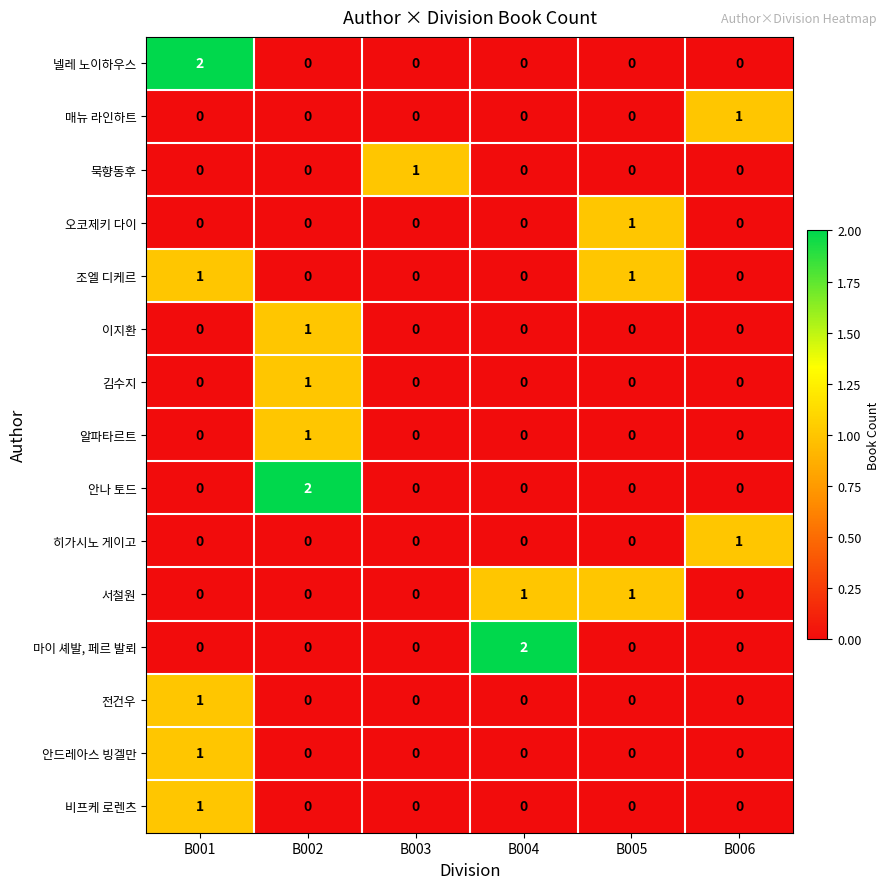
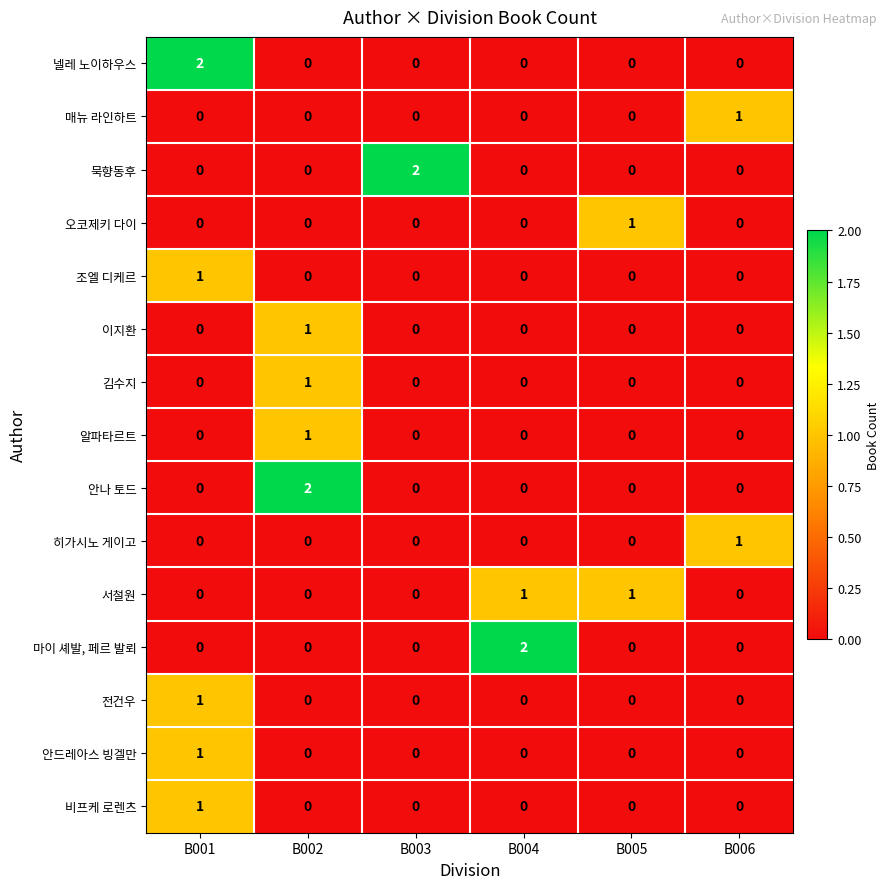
  {
    "넬레 노이하우스": {
      "B001": 2,
      "B002": 0,
      "B003": 0,
      "B004": 0,
      "B005": 0,
      "B006": 0
    },
    "매뉴 라인하트": {
      "B001": 0,
      "B002": 0,
      "B003": 0,
      "B004": 0,
      "B005": 0,
      "B006": 1
    },
    "묵향동후": {
      "B001": 0,
      "B002": 0,
-     "B003": 1,
+     "B003": 2,
      "B004": 0,
      "B005": 0,
      "B006": 0
    },
    "오코제키 다이": {
      "B001": 0,
      "B002": 0,
      "B003": 0,
      "B004": 0,
      "B005": 1,
      "B006": 0
    },
    "조엘 디케르": {
      "B001": 1,
      "B002": 0,
      "B003": 0,
      "B004": 0,
-     "B005": 1,
+     "B005": 0,
      "B006": 0
    },
    "이지환": {
      "B001": 0,
      "B002": 1,
      "B003": 0,
      "B004": 0,
      "B005": 0,
      "B006": 0
    },
    "김수지": {
      "B001": 0,
      "B002": 1,
      "B003": 0,
      "B004": 0,
      "B005": 0,
      "B006": 0
    },
    "알파타르트": {
      "B001": 0,
      "B002": 1,
      "B003": 0,
      "B004": 0,
      "B005": 0,
      "B006": 0
    },
    "안나 토드": {
      "B001": 0,
      "B002": 2,
      "B003": 0,
      "B004": 0,
      "B005": 0,
      "B006": 0
    },
    "히가시노 게이고": {
      "B001": 0,
      "B002": 0,
      "B003": 0,
      "B004": 0,
      "B005": 0,
      "B006": 1
    },
    "서철원": {
      "B001": 0,
      "B002": 0,
      "B003": 0,
      "B004": 1,
      "B005": 1,
      "B006": 0
    },
    "마이 셰발, 페르 발뢰": {
      "B001": 0,
      "B002": 0,
      "B003": 0,
      "B004": 2,
      "B005": 0,
      "B006": 0
    },
    "전건우": {
      "B001": 1,
      "B002": 0,
      "B003": 0,
      "B004": 0,
      "B005": 0,
      "B006": 0
    },
    "안드레아스 빙겔만": {
      "B001": 1,
      "B002": 0,
      "B003": 0,
      "B004": 0,
      "B005": 0,
      "B006": 0
    },
    "비프케 로렌츠": {
      "B001": 1,
      "B002": 0,
      "B003": 0,
      "B004": 0,
      "B005": 0,
      "B006": 0
    }
  }
